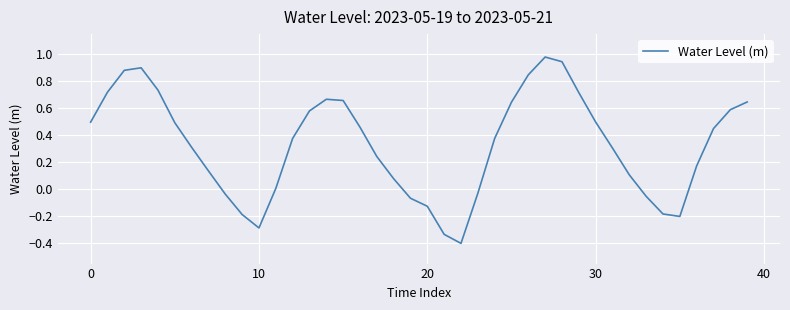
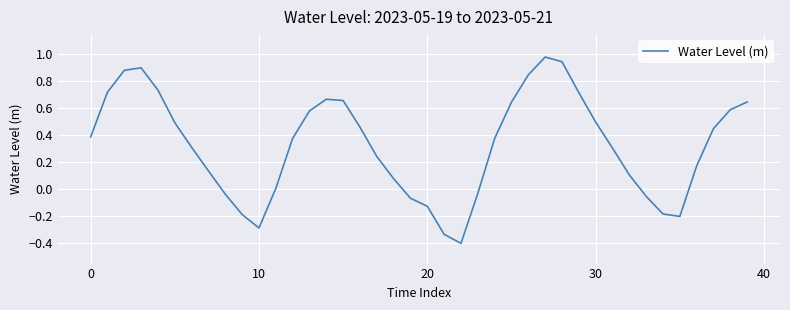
  {
-   "0": 0.50,
+   "0": 0.39,
    "10": -0.29,
    "20": -0.13,
    "30": 0.50
  }
